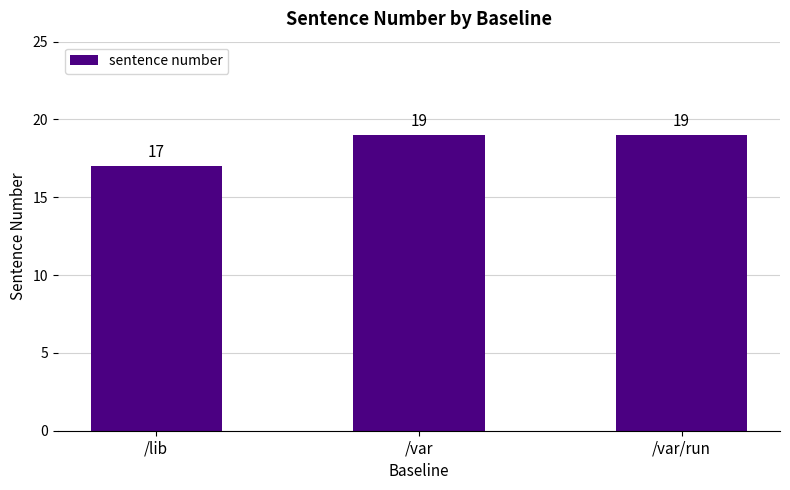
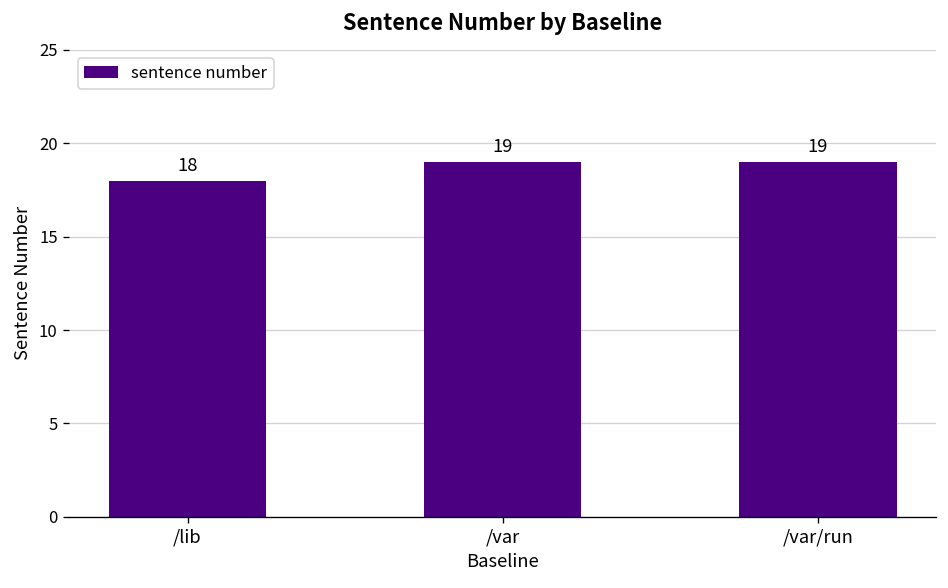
  {
-   "/lib": 17,
+   "/lib": 18,
    "/var": 19,
    "/var/run": 19
  }
